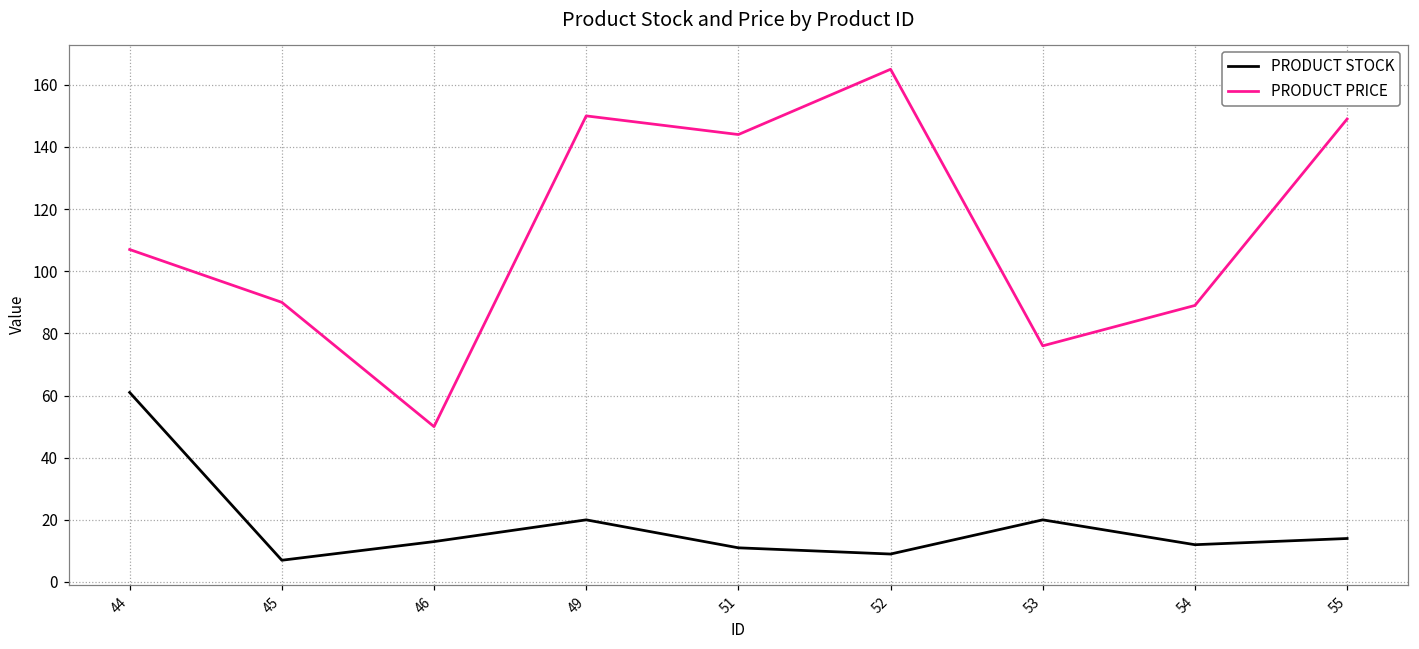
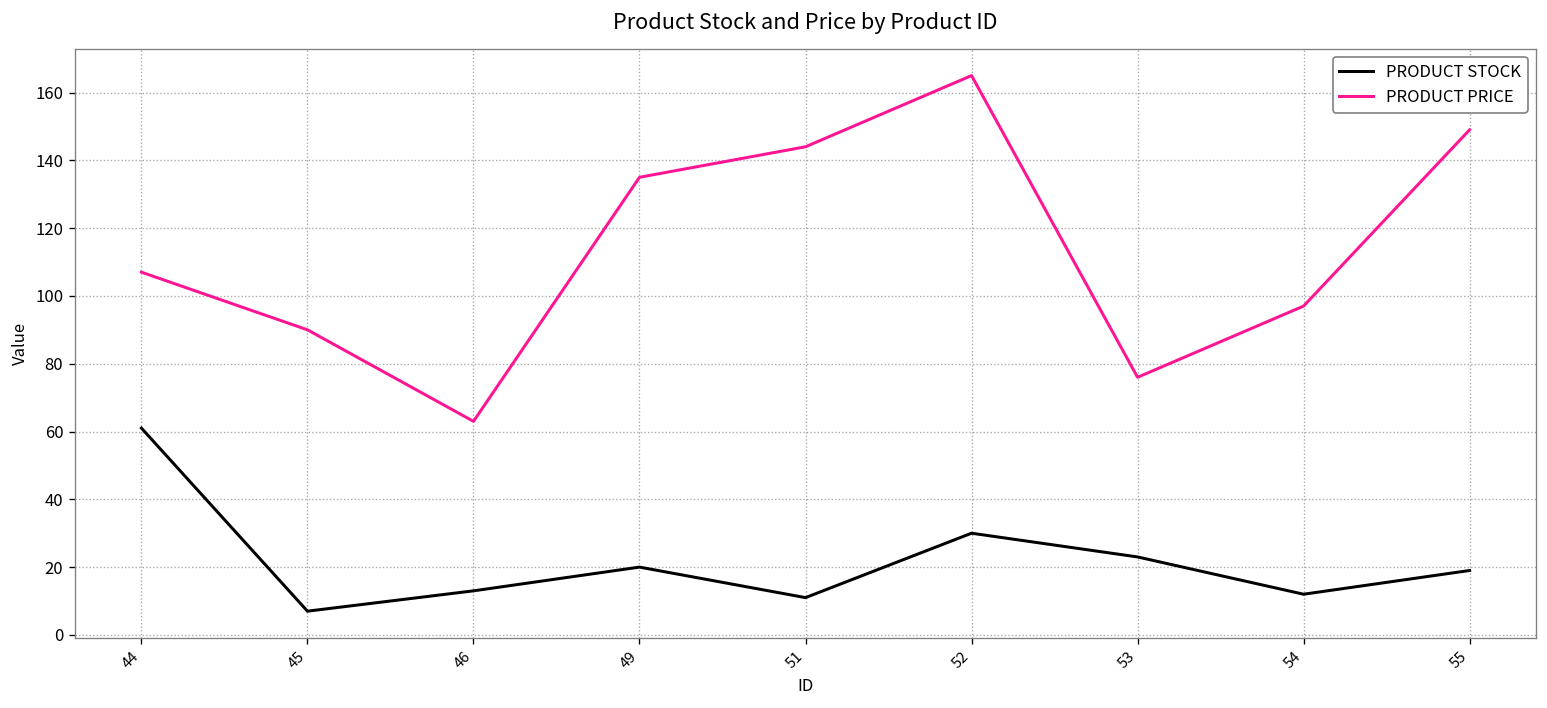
  {
    "PRODUCT STOCK": {
      "44": 61,
      "45": 7,
      "46": 13,
      "49": 20,
      "51": 11,
-     "52": 9,
-     "53": 20,
+     "52": 30,
+     "53": 23,
      "54": 12,
-     "55": 14
+     "55": 19
    },
    "PRODUCT PRICE": {
      "44": 107,
      "45": 90,
-     "46": 50,
-     "49": 150,
+     "46": 63,
+     "49": 135,
      "51": 144,
      "52": 165,
      "53": 76,
-     "54": 89,
+     "54": 97,
      "55": 149
    }
  }
